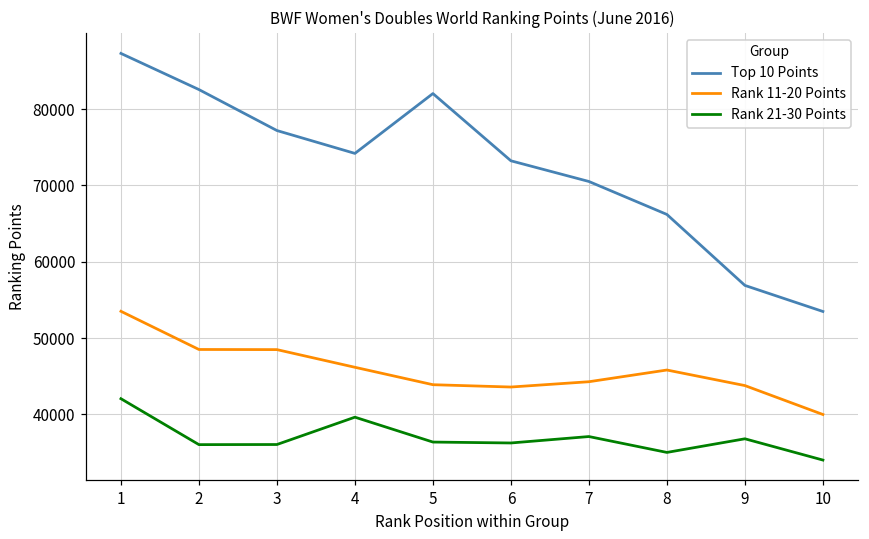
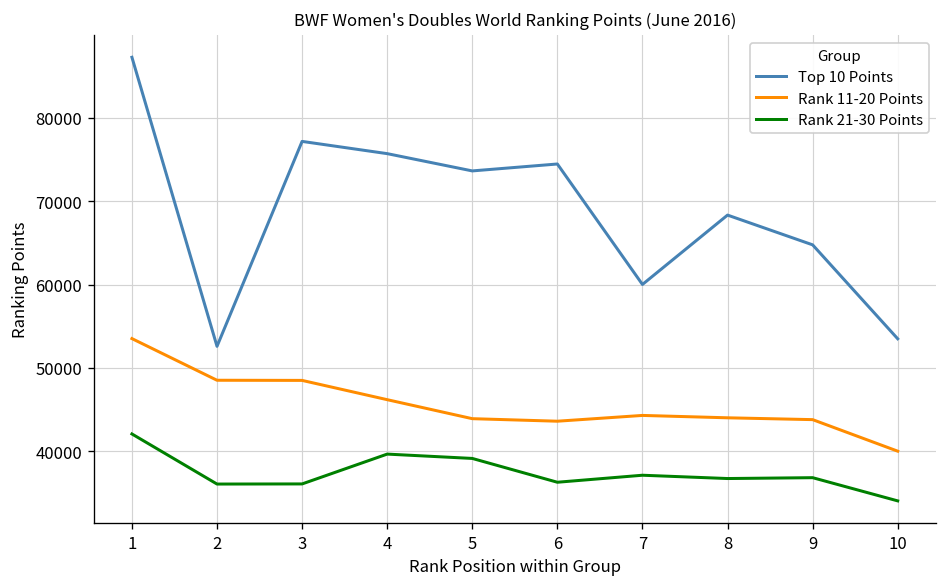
  {
    "Top 10 Points": {
      "1": 87000,
-     "2": 83000,
+     "2": 53000,
      "3": 77000,
-     "4": 74000,
-     "5": 82000,
-     "6": 73000,
-     "7": 71000,
-     "8": 66000,
-     "9": 57000,
+     "4": 76000,
+     "5": 74000,
+     "6": 74000,
+     "7": 60000,
+     "8": 68000,
+     "9": 65000,
      "10": 53000
    },
    "Rank 11-20 Points": {
      "1": 54000,
      "2": 49000,
      "3": 48000,
      "4": 46000,
      "5": 44000,
      "6": 44000,
      "7": 44000,
-     "8": 46000,
+     "8": 44000,
      "9": 44000,
      "10": 40000
    },
    "Rank 21-30 Points": {
      "1": 42000,
      "2": 36000,
      "3": 36000,
      "4": 40000,
-     "5": 36000,
+     "5": 39000,
      "6": 36000,
      "7": 37000,
-     "8": 35000,
+     "8": 37000,
      "9": 37000,
      "10": 34000
    }
  }
